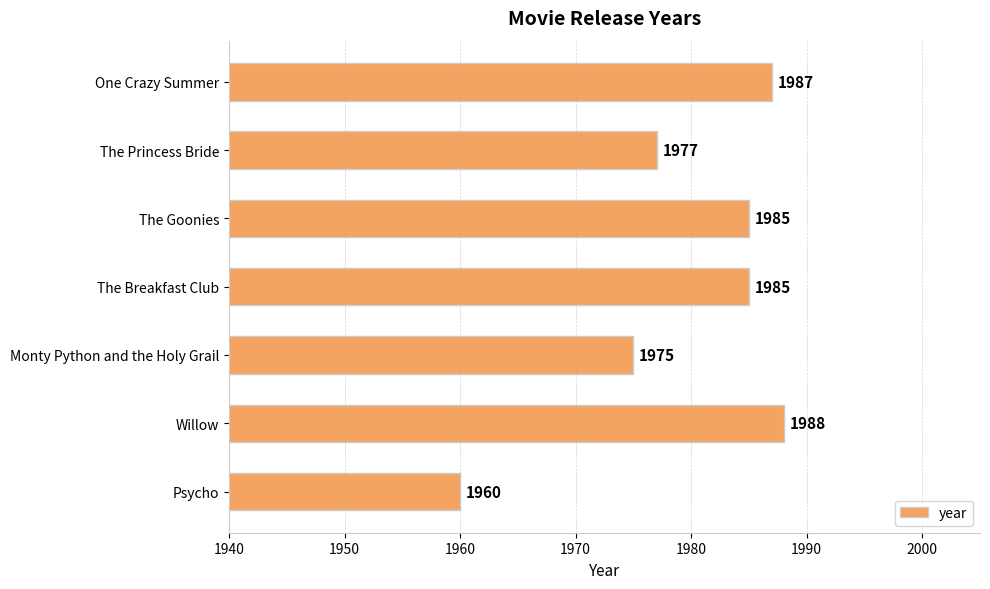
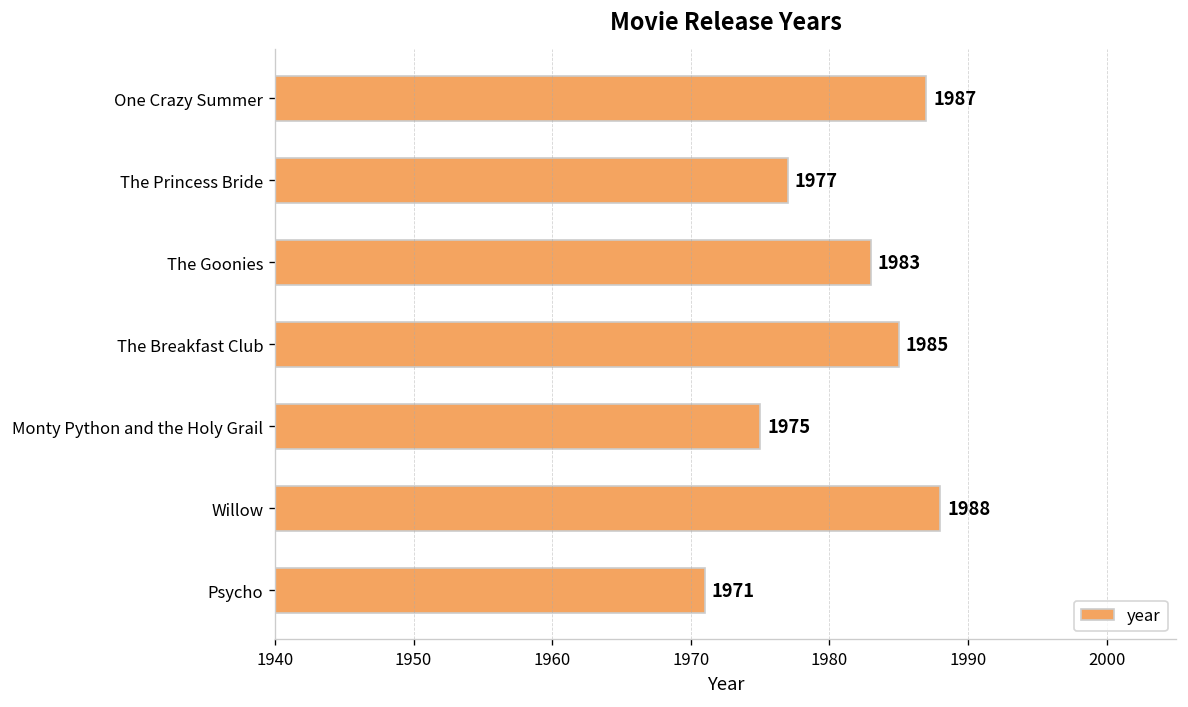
  {
    "One Crazy Summer": 1987,
    "The Princess Bride": 1977,
-   "The Goonies": 1985,
+   "The Goonies": 1983,
    "The Breakfast Club": 1985,
    "Monty Python and the Holy Grail": 1975,
    "Willow": 1988,
-   "Psycho": 1960
+   "Psycho": 1971
  }
